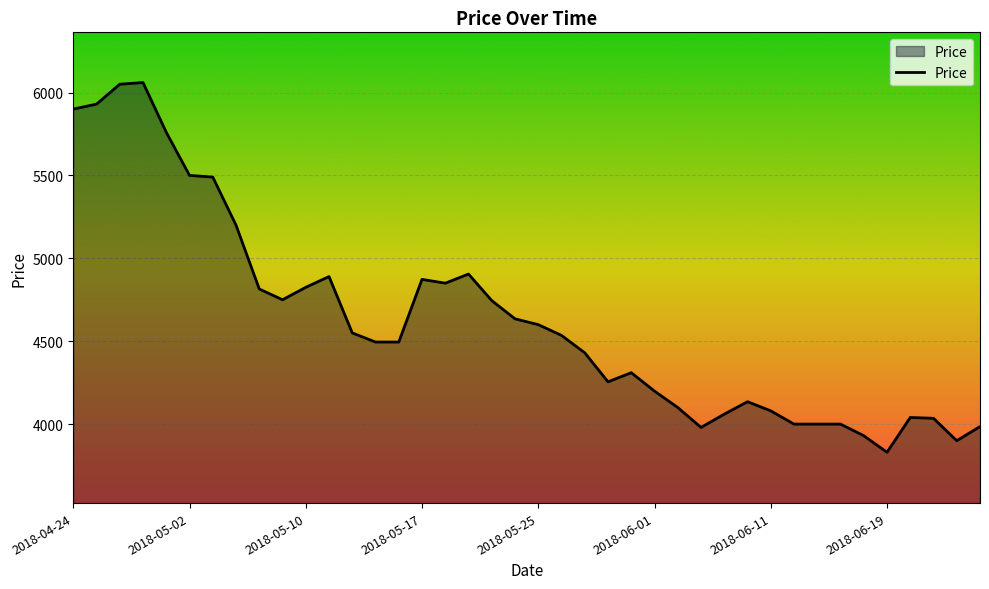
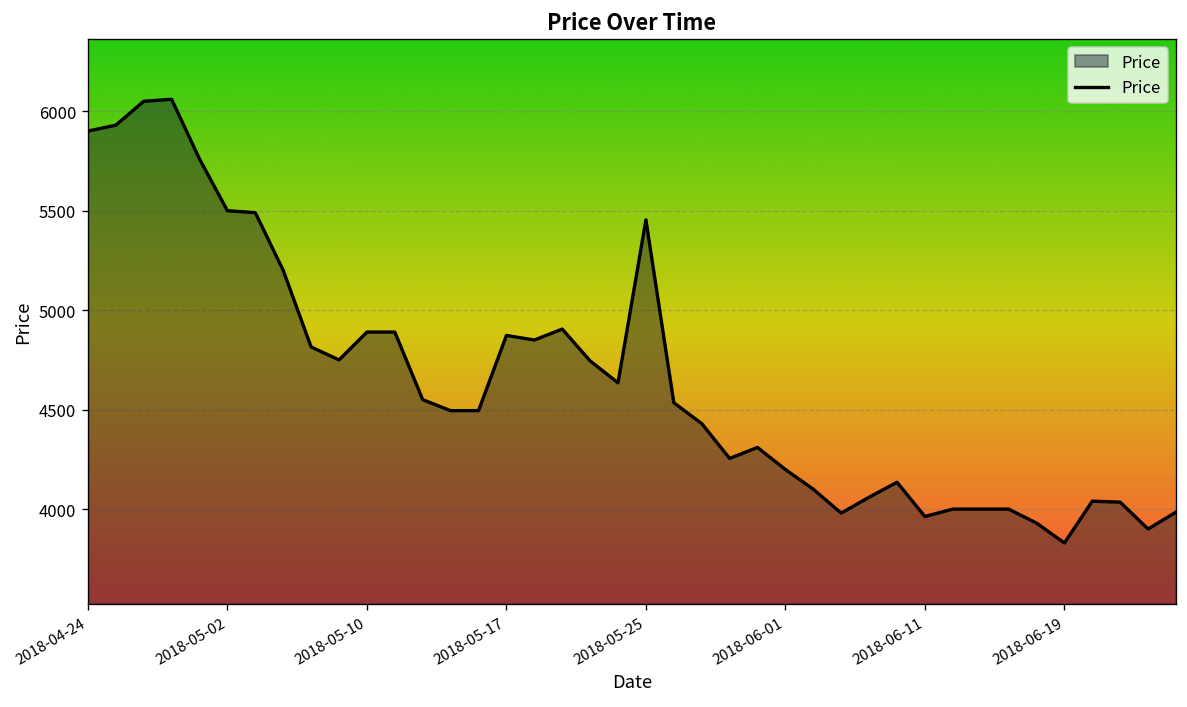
  {
    "2018-04-24": 5900,
    "2018-05-02": 5500,
-   "2018-05-10": 4830,
+   "2018-05-10": 4890,
    "2018-05-17": 4870,
-   "2018-05-25": 4600,
+   "2018-05-25": 5450,
    "2018-06-01": 4200,
-   "2018-06-11": 4080,
+   "2018-06-11": 3960,
    "2018-06-19": 3830
  }
